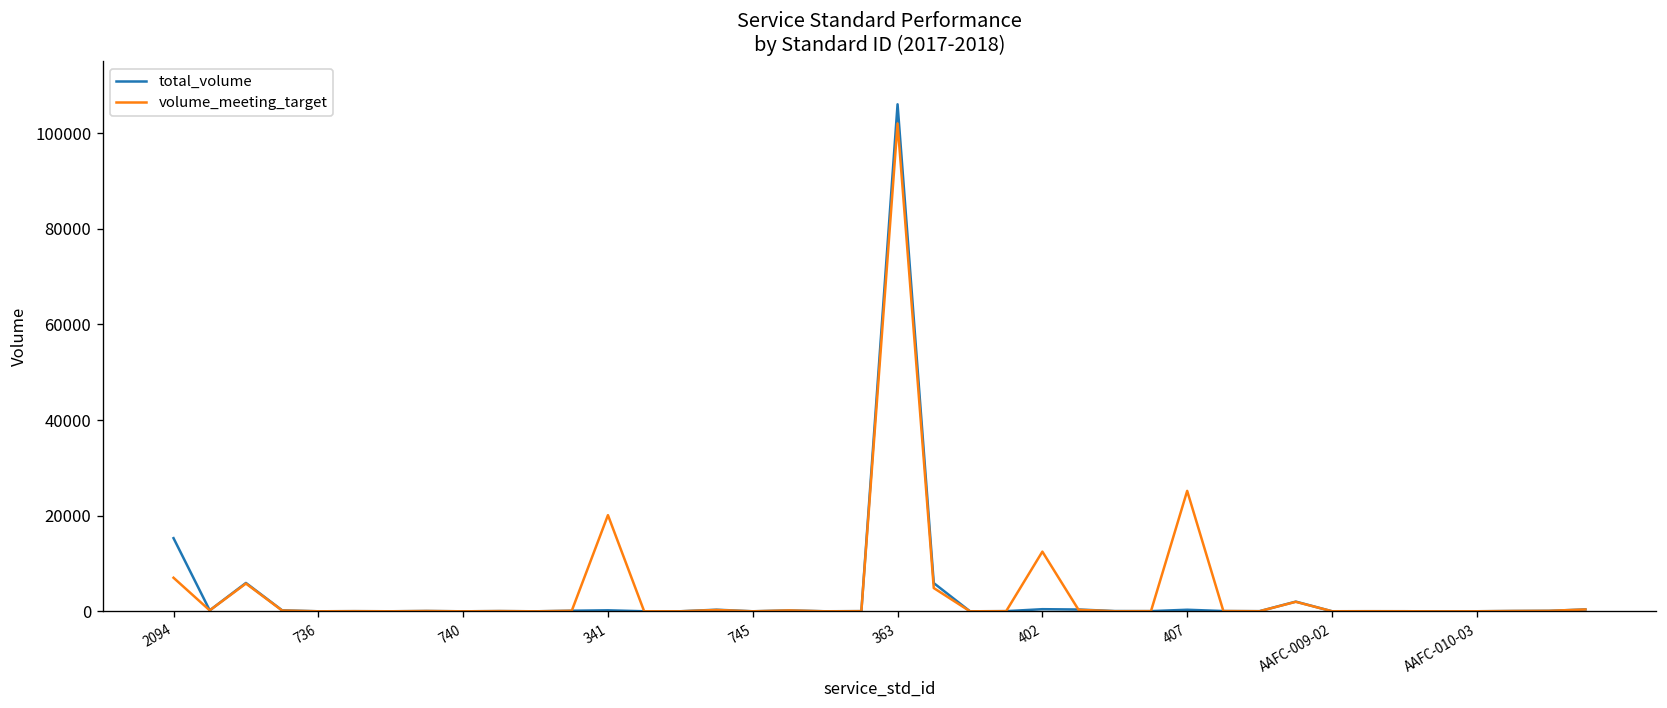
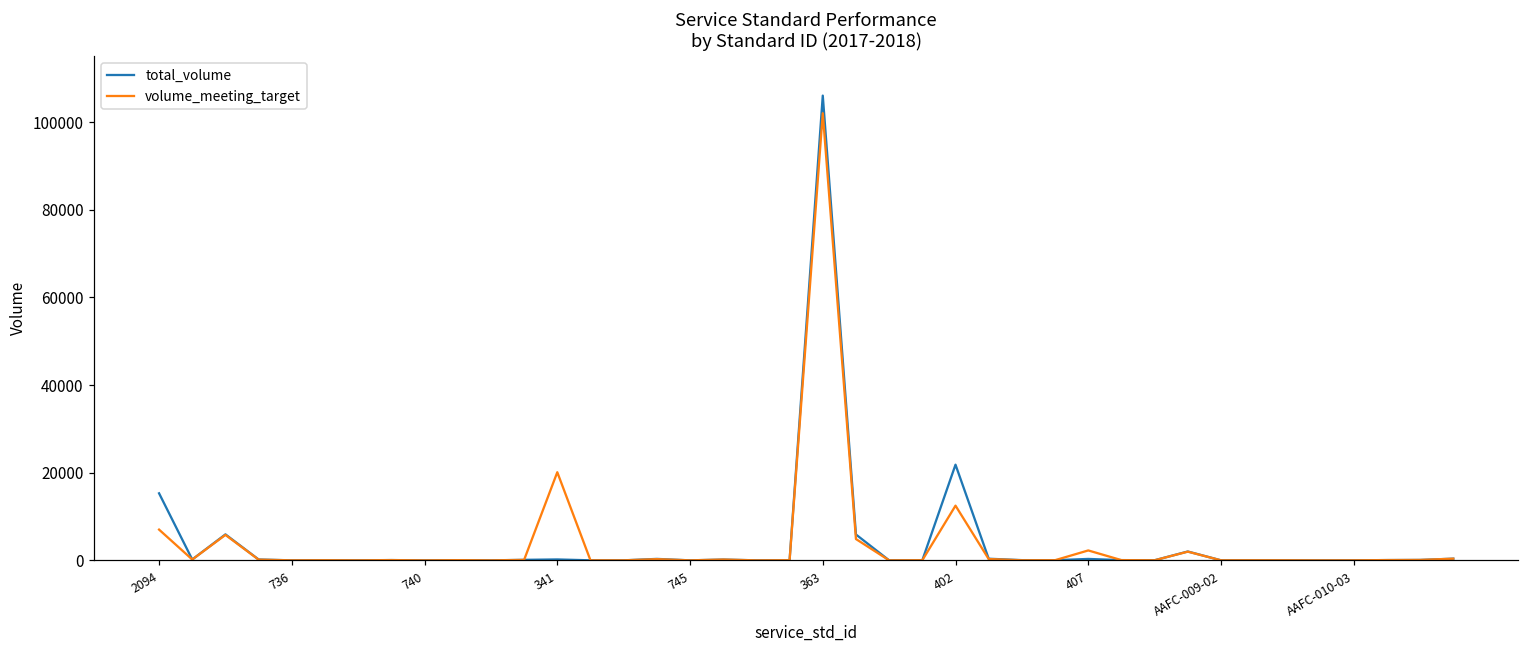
  {
    "total_volume": {
      "2094": 15000,
      "341": 0,
      "363": 106000,
-     "402": 0,
+     "402": 22000,
      "407": 0
    },
    "volume_meeting_target": {
      "2094": 7000,
      "341": 20000,
      "363": 102000,
      "402": 12000,
-     "407": 25000
+     "407": 2000
    }
  }
